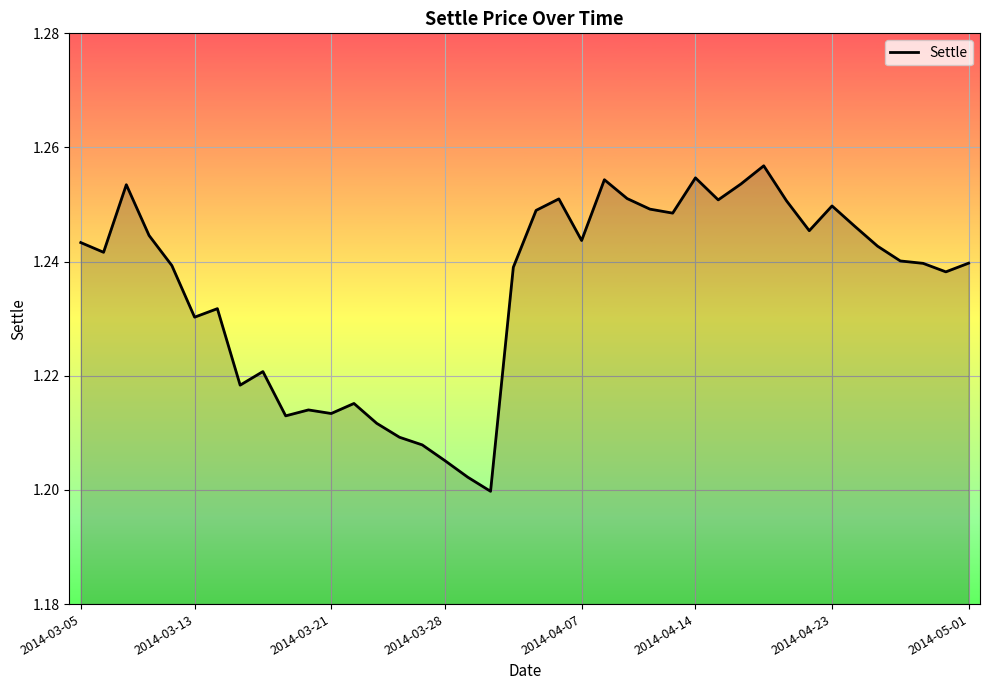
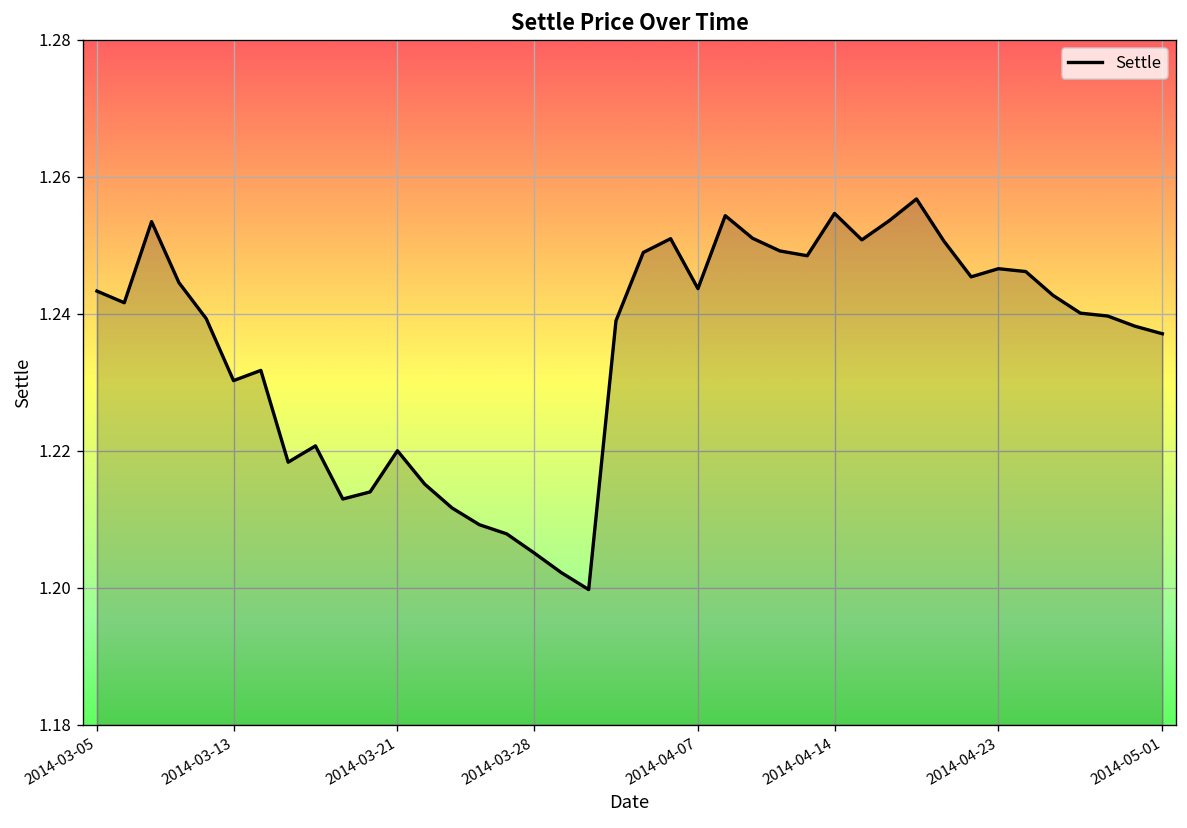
  {
    "2014-03-05": 1.243,
    "2014-03-13": 1.230,
-   "2014-03-21": 1.213,
+   "2014-03-21": 1.220,
    "2014-03-28": 1.205,
    "2014-04-07": 1.244,
    "2014-04-14": 1.255,
-   "2014-04-23": 1.250,
-   "2014-05-01": 1.240
+   "2014-04-23": 1.247,
+   "2014-05-01": 1.237
  }
